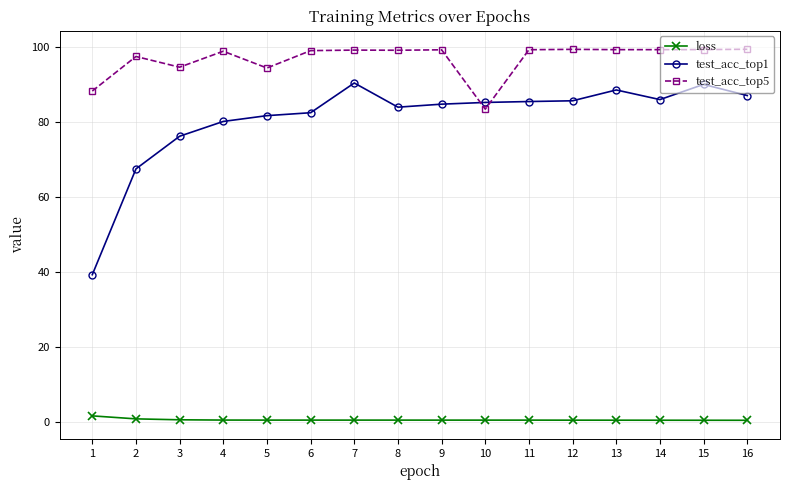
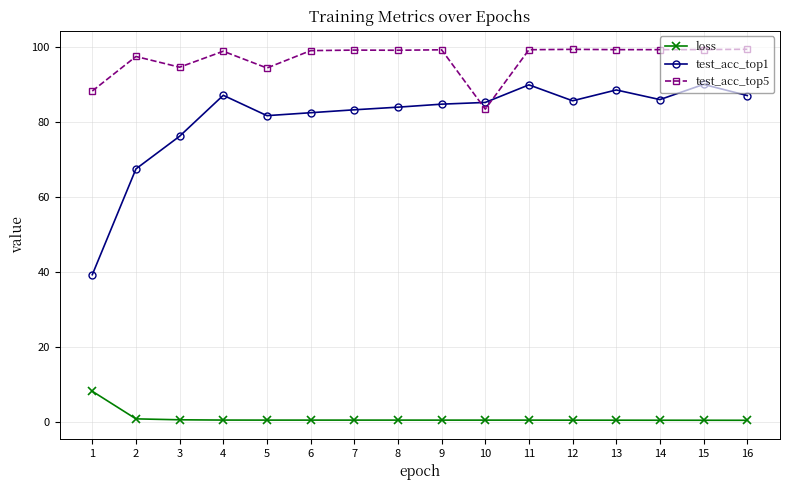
  {
    "loss": {
-     "1": 2,
+     "1": 8,
      "2": 1,
      "3": 1,
      "4": 1,
      "5": 1,
      "6": 1,
      "7": 1,
      "8": 1,
      "9": 1,
      "10": 1,
      "11": 1,
      "12": 1,
      "13": 1,
      "14": 1,
      "15": 1,
      "16": 1
    },
    "test_acc_top1": {
      "1": 39,
      "2": 68,
      "3": 76,
-     "4": 80,
+     "4": 87,
      "5": 82,
      "6": 83,
-     "7": 91,
+     "7": 83,
      "8": 84,
      "9": 85,
      "10": 85,
-     "11": 86,
+     "11": 90,
      "12": 86,
      "13": 89,
      "14": 86,
      "16": 87
    },
    "test_acc_top5": {
      "1": 88,
      "2": 98,
      "3": 95,
      "4": 99,
      "5": 95,
      "6": 99,
      "7": 99,
      "8": 99,
      "9": 99,
      "10": 84,
      "11": 99,
      "12": 99,
      "13": 99,
      "14": 99
    }
  }
